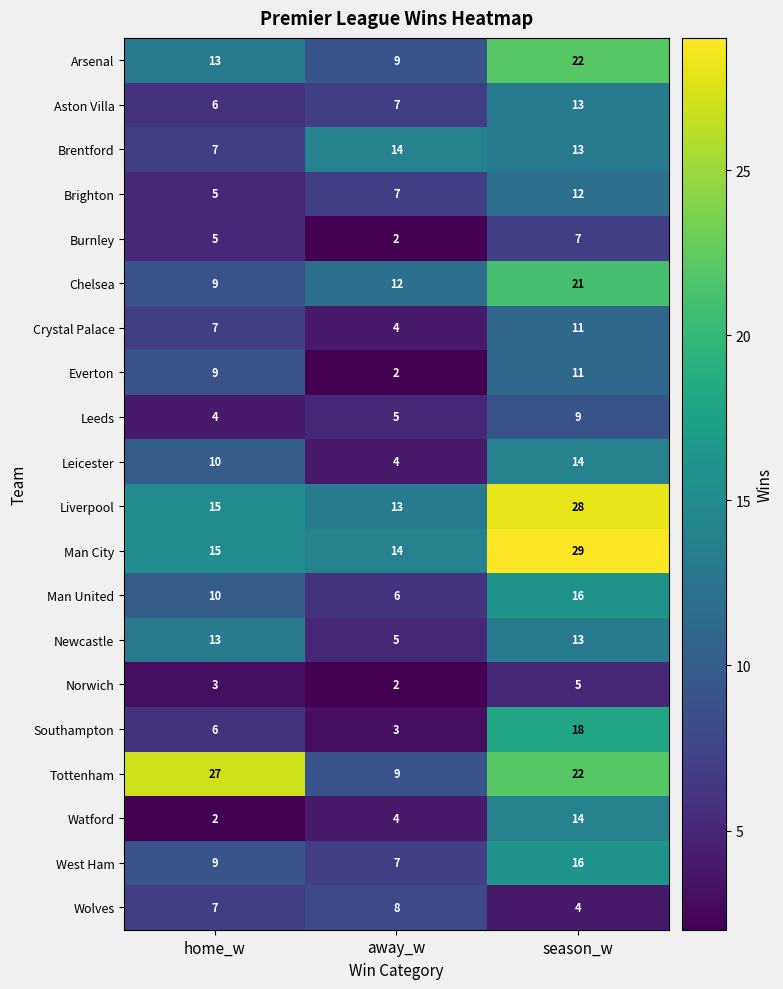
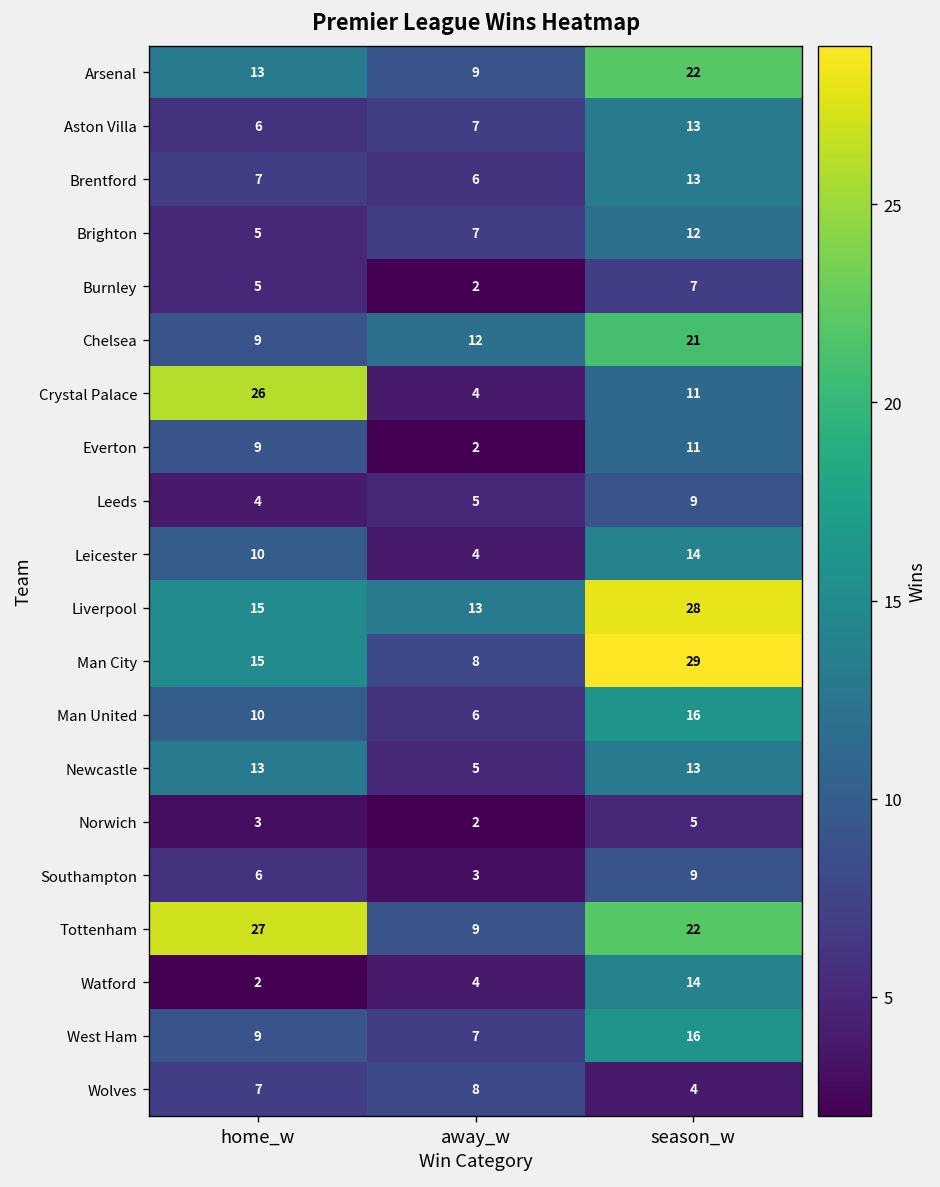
  {
    "Arsenal": {
      "home_w": 13,
      "away_w": 9,
      "season_w": 22
    },
    "Aston Villa": {
      "home_w": 6,
      "away_w": 7,
      "season_w": 13
    },
    "Brentford": {
      "home_w": 7,
-     "away_w": 14,
+     "away_w": 6,
      "season_w": 13
    },
    "Brighton": {
      "home_w": 5,
      "away_w": 7,
      "season_w": 12
    },
    "Burnley": {
      "home_w": 5,
      "away_w": 2,
      "season_w": 7
    },
    "Chelsea": {
      "home_w": 9,
      "away_w": 12,
      "season_w": 21
    },
    "Crystal Palace": {
-     "home_w": 7,
+     "home_w": 26,
      "away_w": 4,
      "season_w": 11
    },
    "Everton": {
      "home_w": 9,
      "away_w": 2,
      "season_w": 11
    },
    "Leeds": {
      "home_w": 4,
      "away_w": 5,
      "season_w": 9
    },
    "Leicester": {
      "home_w": 10,
      "away_w": 4,
      "season_w": 14
    },
    "Liverpool": {
      "home_w": 15,
      "away_w": 13,
      "season_w": 28
    },
    "Man City": {
      "home_w": 15,
-     "away_w": 14,
+     "away_w": 8,
      "season_w": 29
    },
    "Man United": {
      "home_w": 10,
      "away_w": 6,
      "season_w": 16
    },
    "Newcastle": {
      "home_w": 13,
      "away_w": 5,
      "season_w": 13
    },
    "Norwich": {
      "home_w": 3,
      "away_w": 2,
      "season_w": 5
    },
    "Southampton": {
      "home_w": 6,
      "away_w": 3,
-     "season_w": 18
+     "season_w": 9
    },
    "Tottenham": {
      "home_w": 27,
      "away_w": 9,
      "season_w": 22
    },
    "Watford": {
      "home_w": 2,
      "away_w": 4,
      "season_w": 14
    },
    "West Ham": {
      "home_w": 9,
      "away_w": 7,
      "season_w": 16
    },
    "Wolves": {
      "home_w": 7,
      "away_w": 8,
      "season_w": 4
    }
  }
